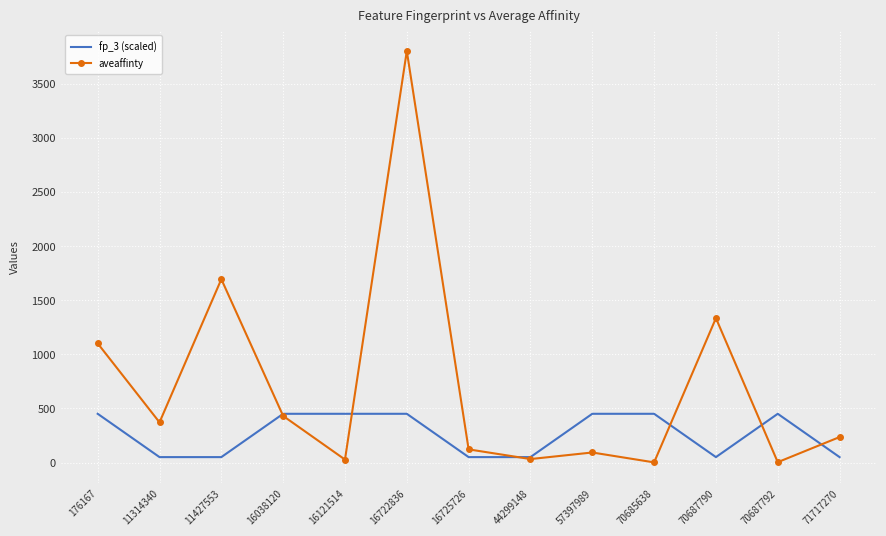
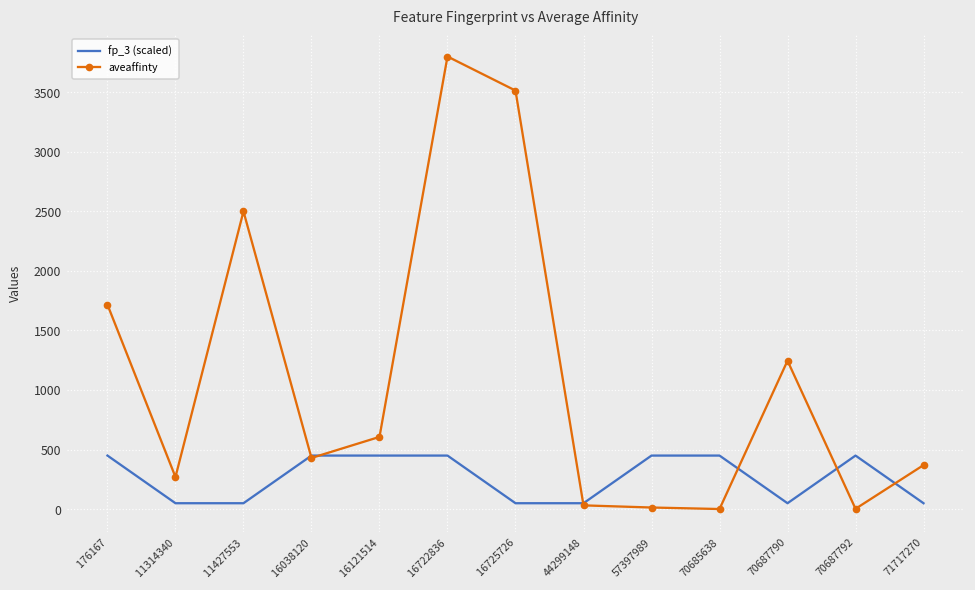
  {
    "fp_3 (scaled)": {
      "176167": 450,
      "11314340": 50,
      "11427553": 50,
      "16121514": 450,
      "16722836": 450,
      "16725726": 50,
      "57397989": 450,
      "70685638": 450,
      "70687790": 50,
      "70687792": 450,
      "71717270": 50
    },
    "aveaffinty": {
-     "176167": 1100,
-     "11314340": 370,
-     "11427553": 1690,
-     "16121514": 30,
+     "176167": 1720,
+     "11314340": 270,
+     "11427553": 2500,
+     "16121514": 610,
      "16722836": 3800,
-     "16725726": 120,
-     "57397989": 90,
+     "16725726": 3510,
+     "57397989": 10,
      "70685638": 0,
-     "70687790": 1330,
+     "70687790": 1250,
      "70687792": 0,
-     "71717270": 240
+     "71717270": 370
    }
  }
